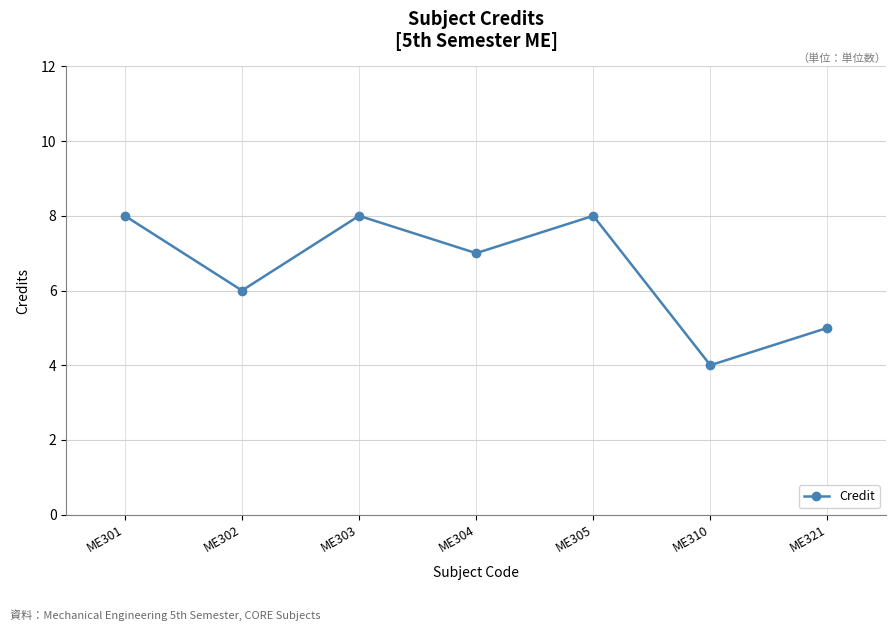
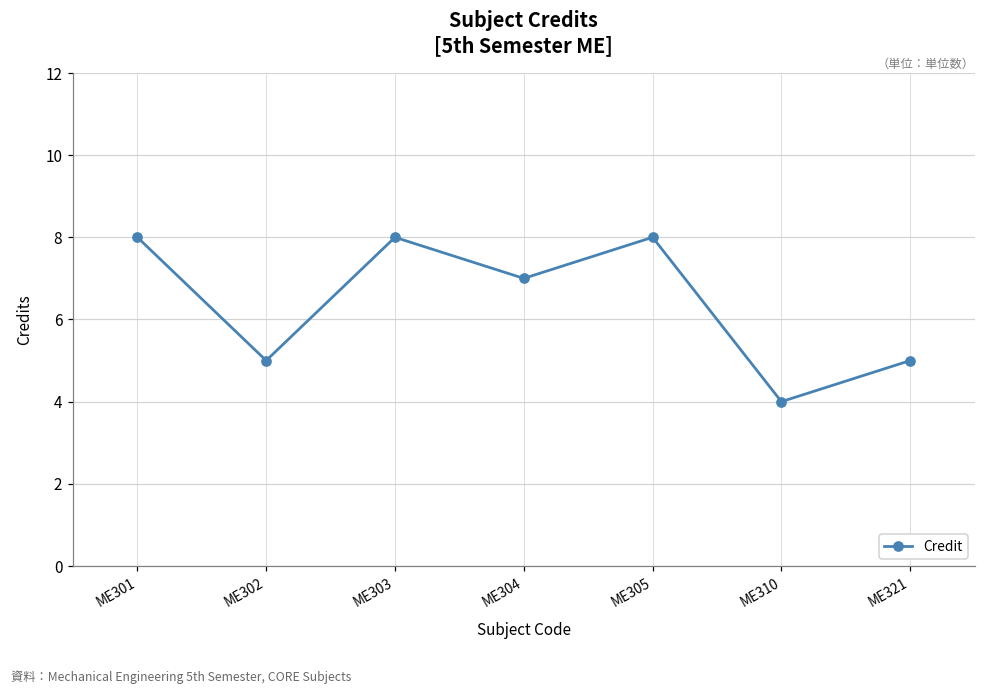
  {
    "ME301": 8,
-   "ME302": 6,
+   "ME302": 5,
    "ME303": 8,
    "ME304": 7,
    "ME305": 8,
    "ME310": 4,
    "ME321": 5
  }
